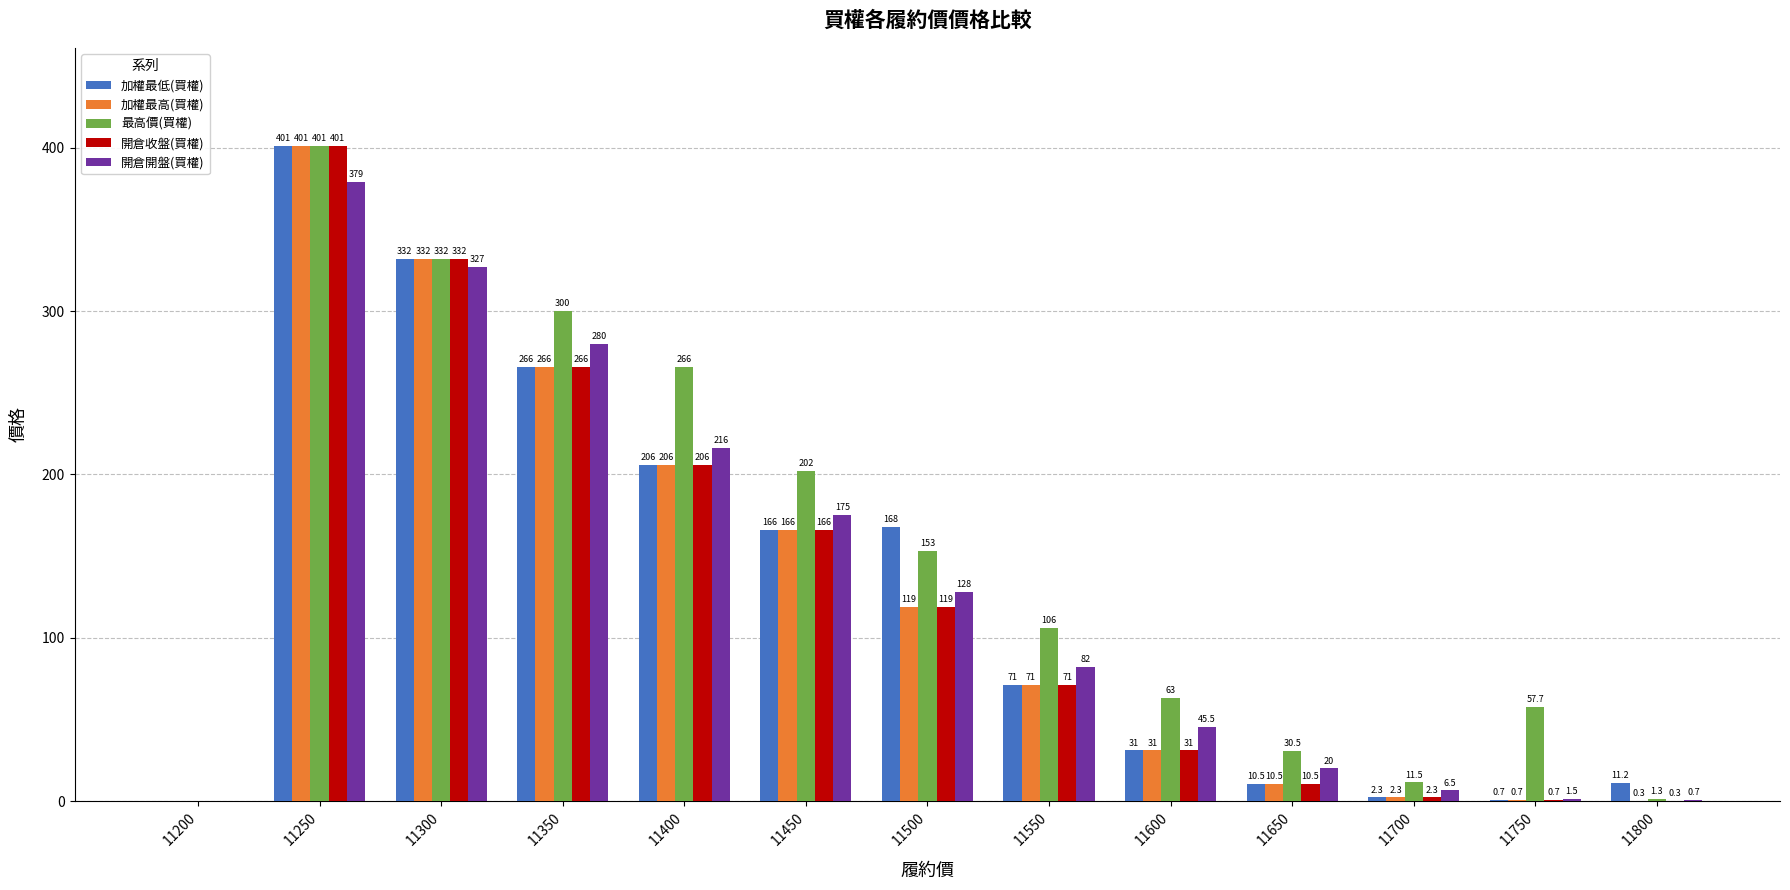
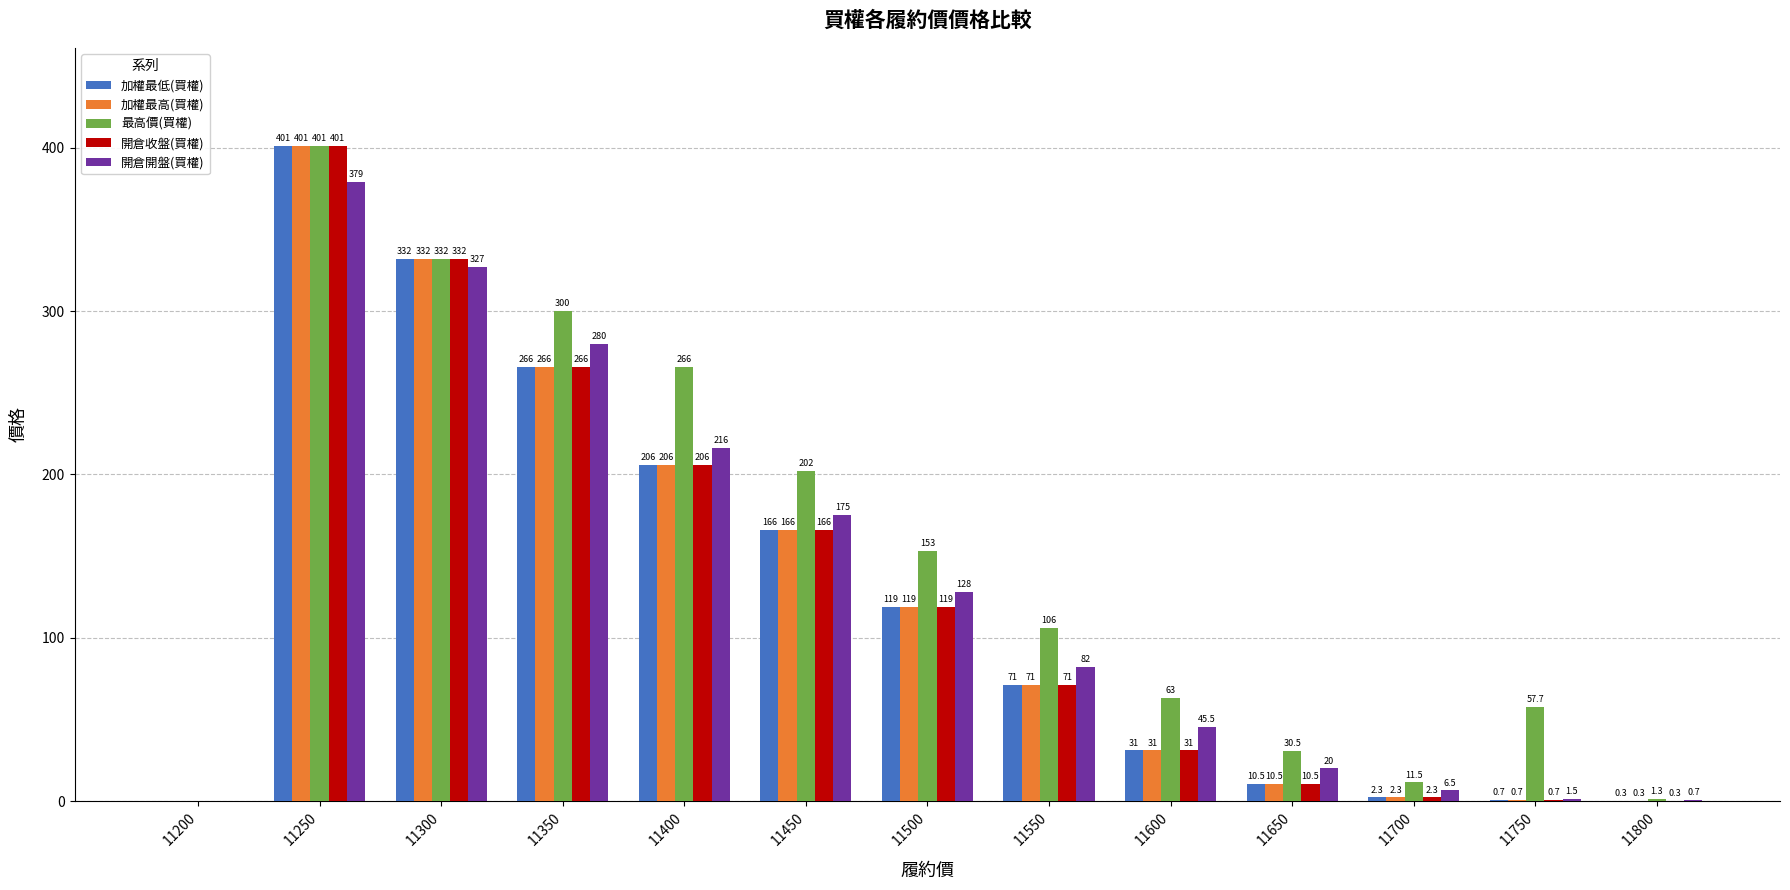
  {
    "加權最低(買權)": {
      "11250": 401,
      "11300": 332,
      "11350": 266,
      "11400": 206,
      "11450": 166,
-     "11500": 168,
+     "11500": 119,
      "11550": 71,
      "11600": 31,
      "11650": 10.5,
      "11700": 2.3,
      "11750": 0.7,
-     "11800": 11.2
+     "11800": 0.3
    },
    "加權最高(買權)": {
      "11250": 401,
      "11300": 332,
      "11350": 266,
      "11400": 206,
      "11450": 166,
      "11500": 119,
      "11550": 71,
      "11600": 31,
      "11650": 10.5,
      "11700": 2.3,
      "11750": 0.7,
      "11800": 0.3
    },
    "最高價(買權)": {
      "11250": 401,
      "11300": 332,
      "11350": 300,
      "11400": 266,
      "11450": 202,
      "11500": 153,
      "11550": 106,
      "11600": 63,
      "11650": 30.5,
      "11700": 11.5,
      "11750": 57.7,
      "11800": 1.3
    },
    "開倉收盤(買權)": {
      "11250": 401,
      "11300": 332,
      "11350": 266,
      "11400": 206,
      "11450": 166,
      "11500": 119,
      "11550": 71,
      "11600": 31,
      "11650": 10.5,
      "11700": 2.3,
      "11750": 0.7,
      "11800": 0.3
    },
    "開倉開盤(買權)": {
      "11250": 379,
      "11300": 327,
      "11350": 280,
      "11400": 216,
      "11450": 175,
      "11500": 128,
      "11550": 82,
      "11600": 45.5,
      "11650": 20,
      "11700": 6.5,
      "11750": 1.5,
      "11800": 0.7
    }
  }
